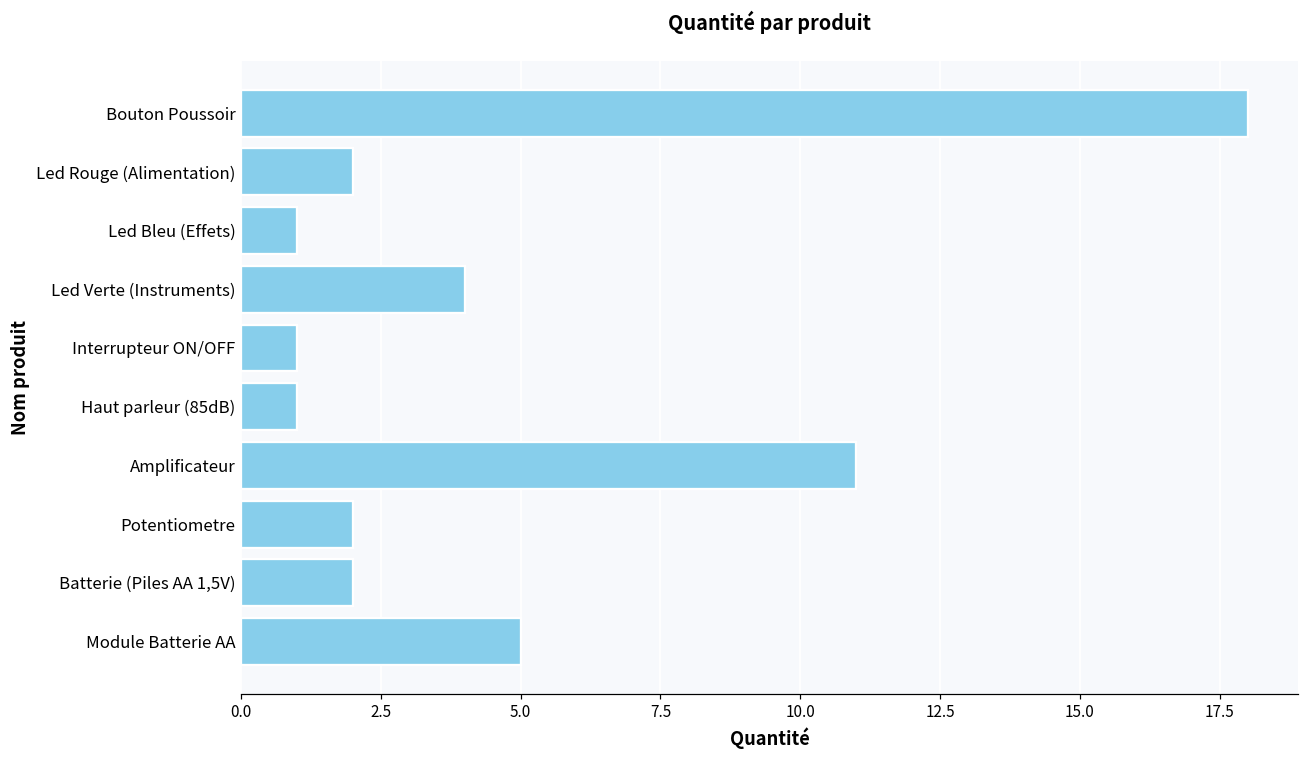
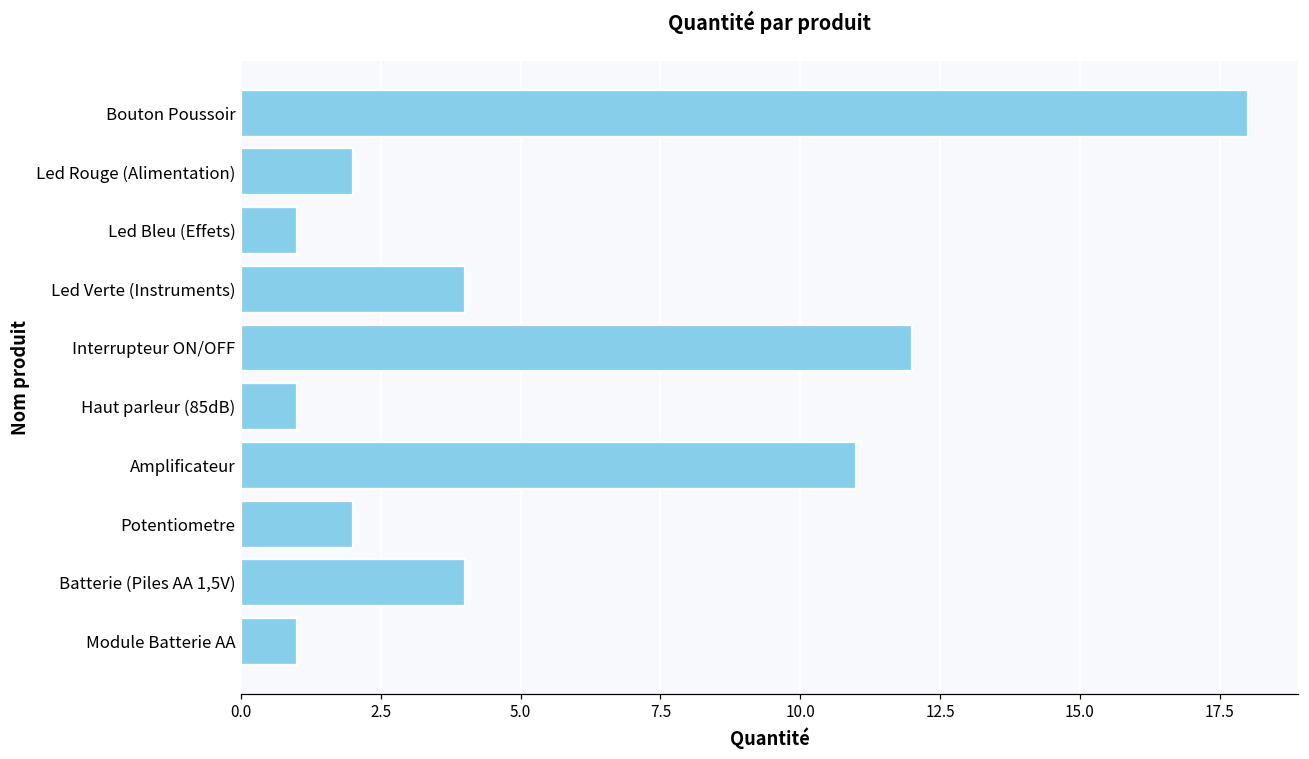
  {
    "Bouton Poussoir": 18,
    "Led Rouge (Alimentation)": 2,
    "Led Bleu (Effets)": 1,
    "Led Verte (Instruments)": 4,
-   "Interrupteur ON/OFF": 1,
+   "Interrupteur ON/OFF": 12,
    "Haut parleur (85dB)": 1,
    "Amplificateur": 11,
    "Potentiometre": 2,
-   "Batterie (Piles AA 1,5V)": 2,
-   "Module Batterie AA": 5
+   "Batterie (Piles AA 1,5V)": 4,
+   "Module Batterie AA": 1
  }
